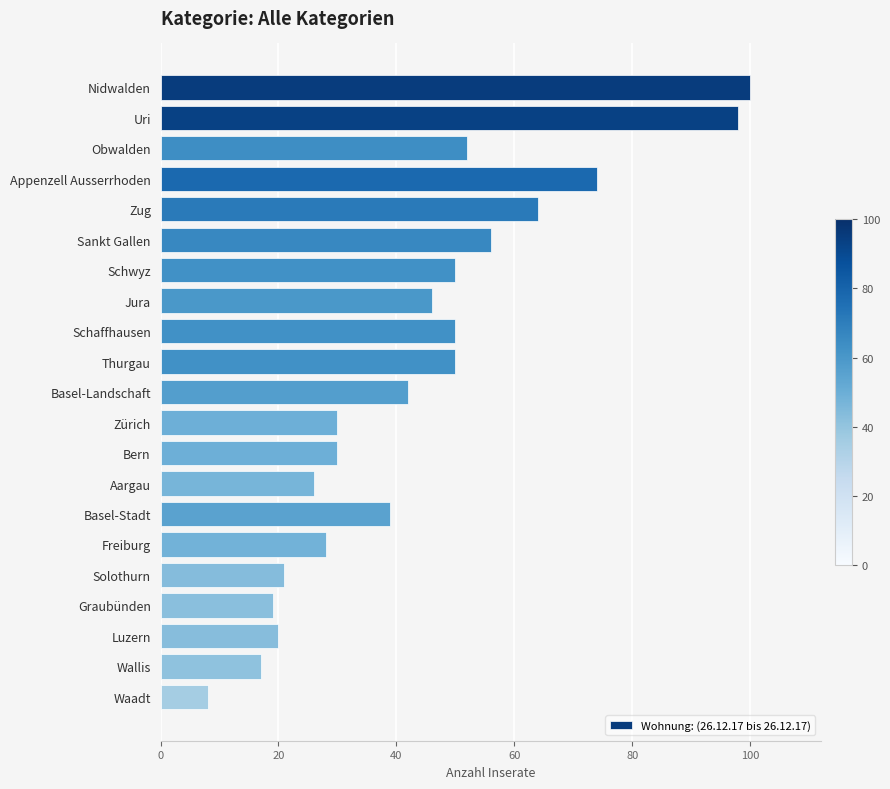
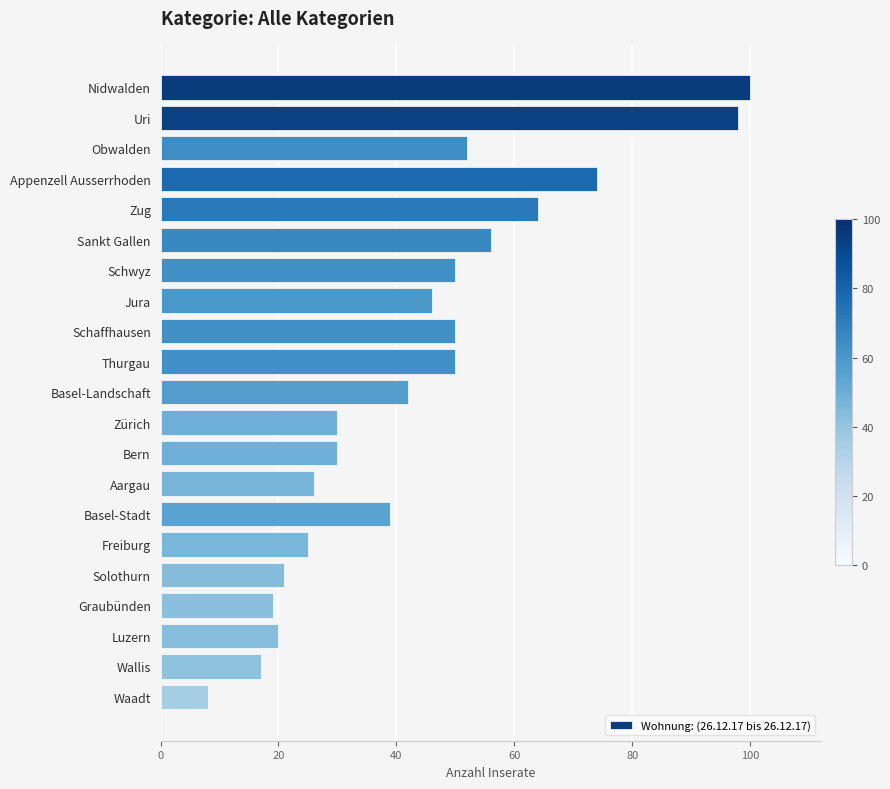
  {
    "Nidwalden": 100,
    "Uri": 98,
    "Obwalden": 52,
    "Appenzell Ausserrhoden": 74,
    "Zug": 64,
    "Sankt Gallen": 56,
    "Schwyz": 50,
    "Jura": 46,
    "Schaffhausen": 50,
    "Thurgau": 50,
    "Basel-Landschaft": 42,
    "Zürich": 30,
    "Bern": 30,
    "Aargau": 26,
    "Basel-Stadt": 39,
-   "Freiburg": 28,
+   "Freiburg": 25,
    "Solothurn": 21,
    "Graubünden": 19,
    "Luzern": 20,
    "Wallis": 17,
    "Waadt": 8
  }
